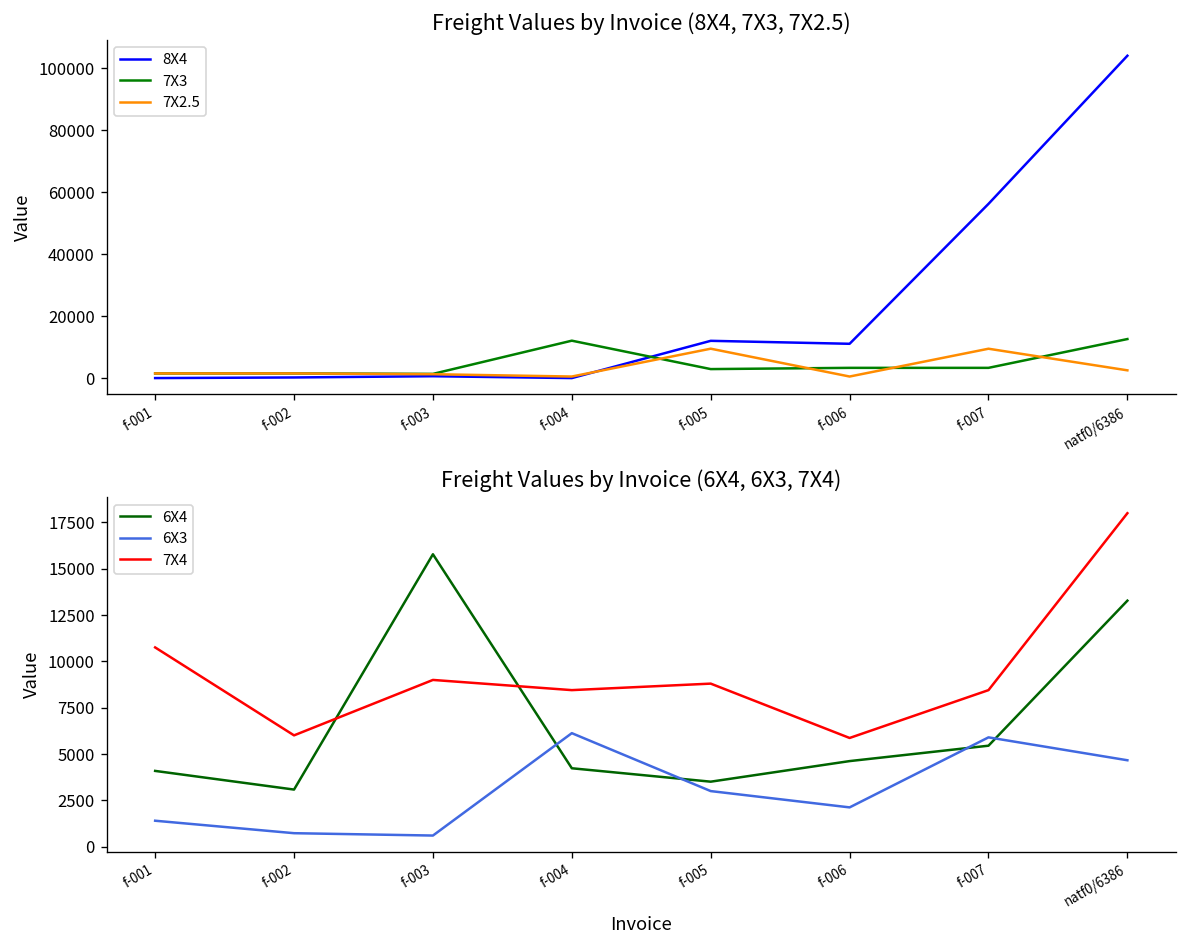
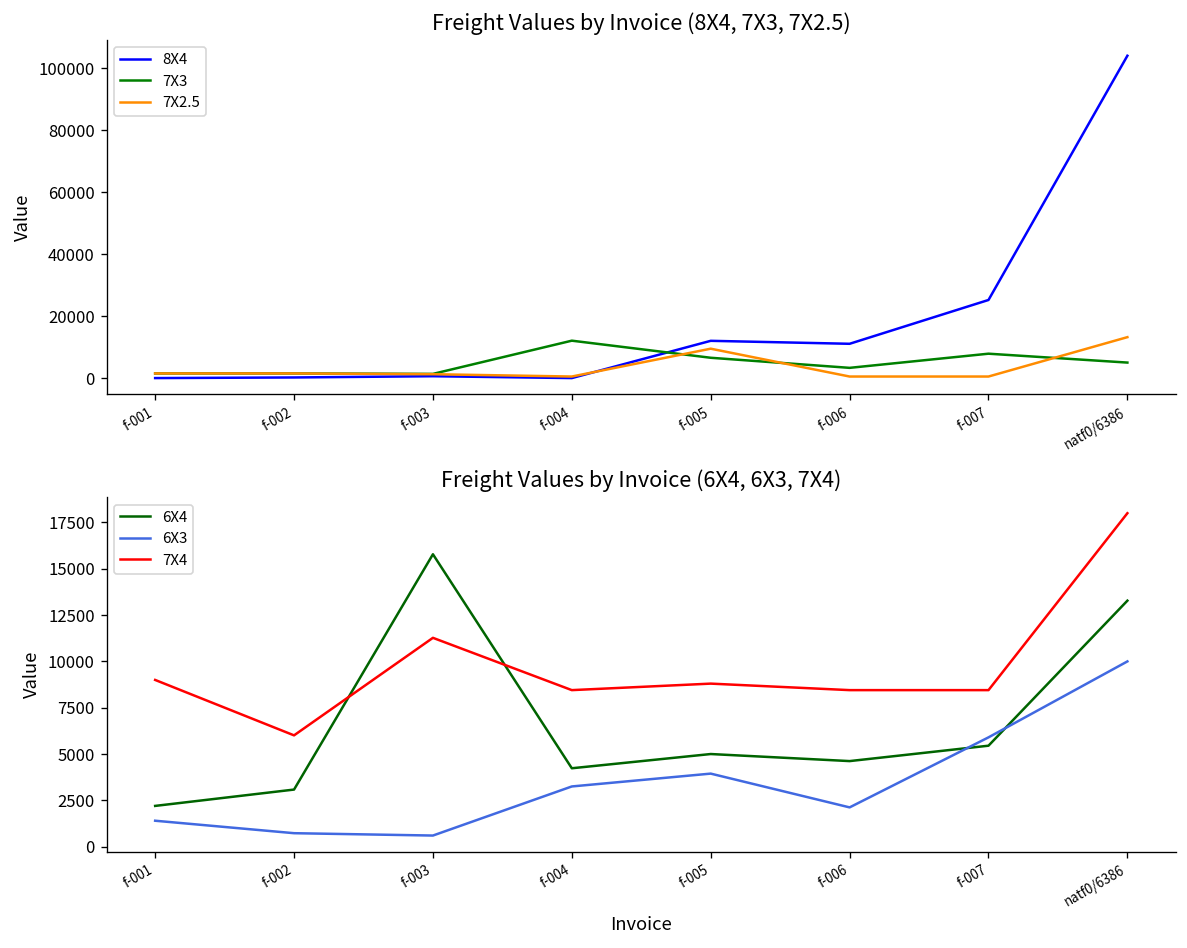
  {
    "Freight Values by Invoice (8X4, 7X3, 7X2.5)": {
      "8X4": {
        "f-001": 0,
        "f-002": 0,
        "f-005": 12000,
        "f-006": 11000,
-       "f-007": 56000,
+       "f-007": 25000,
        "natf0/6386": 104000
      },
      "7X3": {
        "f-004": 12000,
-       "f-005": 3000,
+       "f-005": 7000,
        "f-006": 3000,
-       "f-007": 3000,
-       "natf0/6386": 13000
+       "f-007": 8000,
+       "natf0/6386": 5000
      },
      "7X2.5": {
        "f-005": 9000,
        "f-006": 1000,
-       "f-007": 9000,
-       "natf0/6386": 3000
+       "f-007": 1000,
+       "natf0/6386": 13000
      }
    },
    "Freight Values by Invoice (6X4, 6X3, 7X4)": {
      "6X4": {
-       "f-001": 4100,
+       "f-001": 2200,
        "f-002": 3100,
        "f-003": 15800,
        "f-004": 4200,
-       "f-005": 3500,
+       "f-005": 5000,
        "f-006": 4600,
        "f-007": 5500,
        "natf0/6386": 13300
      },
      "6X3": {
        "f-001": 1400,
        "f-002": 700,
        "f-003": 600,
-       "f-004": 6100,
-       "f-005": 3000,
+       "f-004": 3300,
+       "f-005": 3900,
        "f-006": 2100,
        "f-007": 5900,
-       "natf0/6386": 4700
+       "natf0/6386": 10000
      },
      "7X4": {
-       "f-001": 10800,
+       "f-001": 9000,
        "f-002": 6000,
-       "f-003": 9000,
+       "f-003": 11300,
        "f-004": 8500,
        "f-005": 8800,
-       "f-006": 5900,
+       "f-006": 8500,
        "f-007": 8500,
        "natf0/6386": 18000
      }
    }
  }
